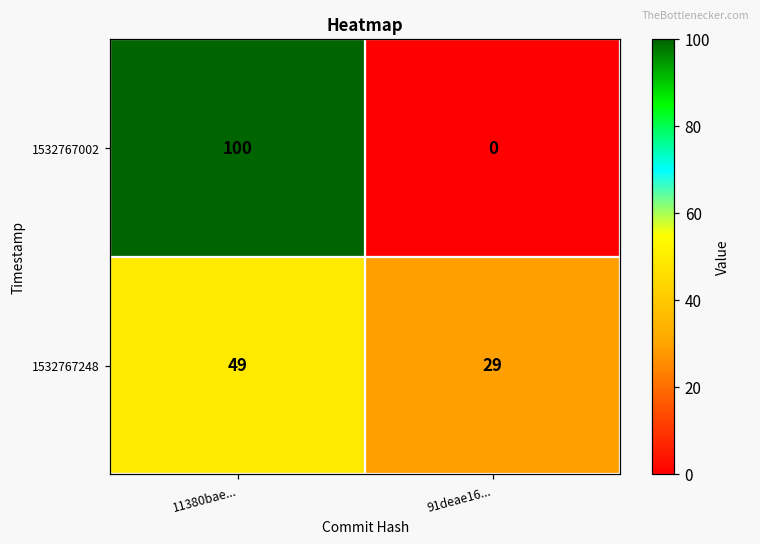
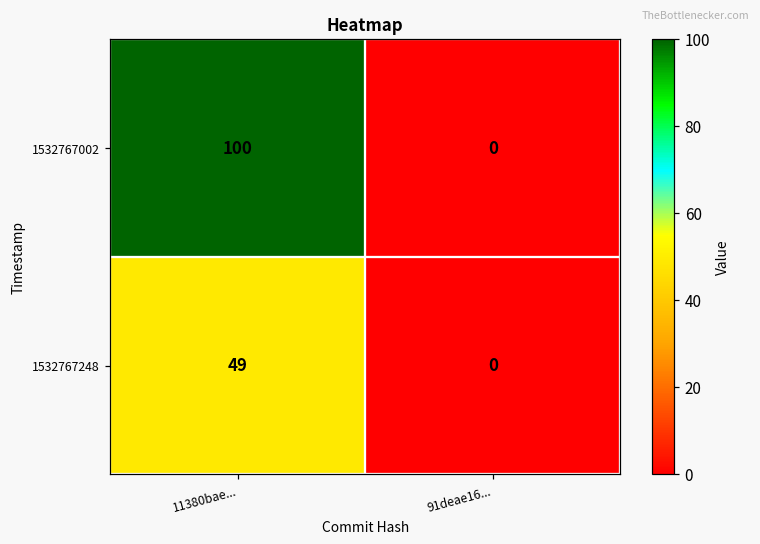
  {
    "1532767002": {
      "11380bae...": 100,
      "91deae16...": 0
    },
    "1532767248": {
      "11380bae...": 49,
-     "91deae16...": 29
+     "91deae16...": 0
    }
  }
